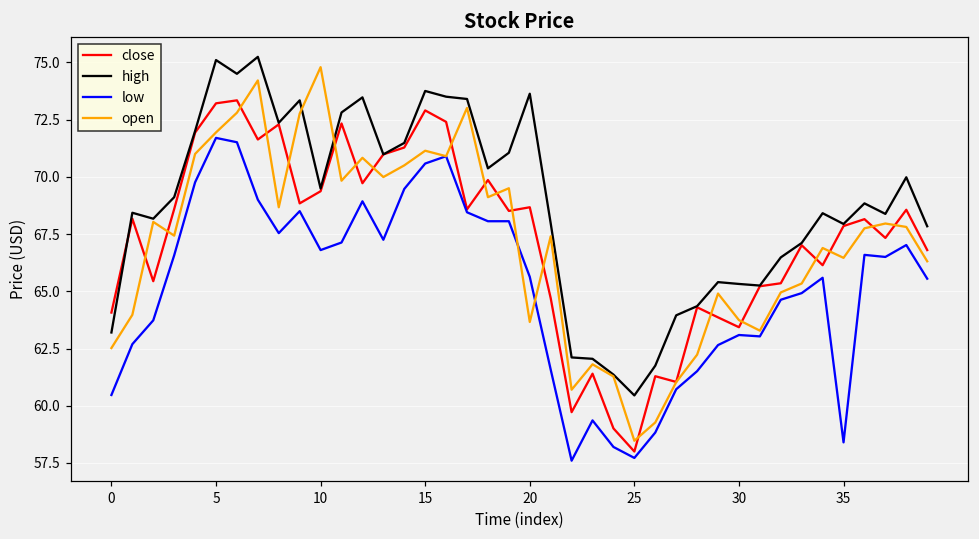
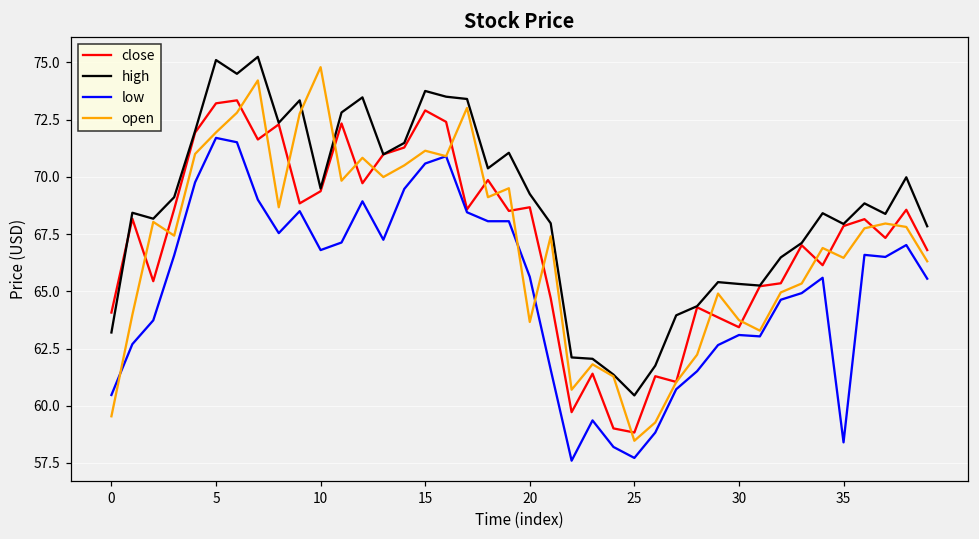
  {
    "close": {
      "0": 64.1,
      "5": 73.2,
      "15": 72.9,
      "20": 68.7,
-     "25": 58.0,
+     "25": 58.8,
      "30": 63.4
    },
    "high": {
      "0": 63.2,
      "5": 75.1,
      "15": 73.8,
-     "20": 73.6,
+     "20": 69.3,
      "25": 60.5,
      "30": 65.3
    },
    "low": {
      "0": 60.5,
      "5": 71.7,
      "10": 66.8,
      "15": 70.6,
      "20": 65.6,
      "25": 57.7,
      "30": 63.1,
      "35": 58.4
    },
    "open": {
-     "0": 62.5,
+     "0": 59.5,
      "5": 71.9,
      "10": 74.8,
      "15": 71.1,
      "20": 63.7,
      "25": 58.5,
      "30": 63.7,
      "35": 66.5
    }
  }
